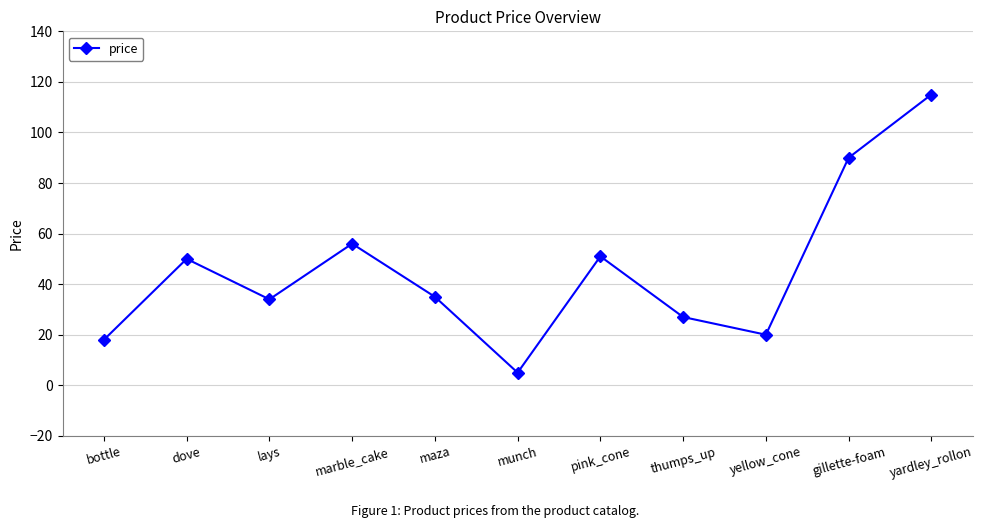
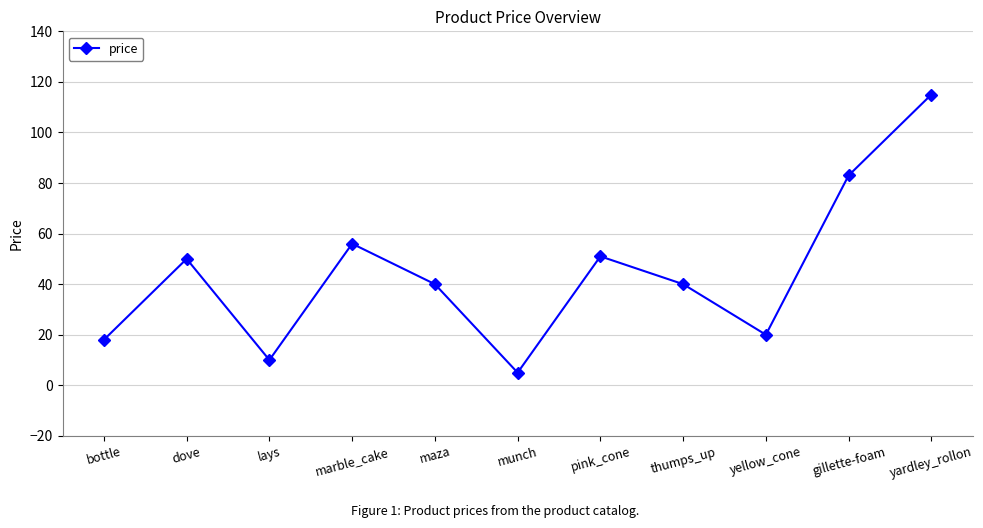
  {
    "bottle": 18,
    "dove": 50,
-   "lays": 34,
+   "lays": 10,
    "marble_cake": 56,
-   "maza": 35,
+   "maza": 40,
    "munch": 5,
    "pink_cone": 51,
-   "thumps_up": 27,
+   "thumps_up": 40,
    "yellow_cone": 20,
-   "gillette-foam": 90,
+   "gillette-foam": 83,
    "yardley_rollon": 115
  }
